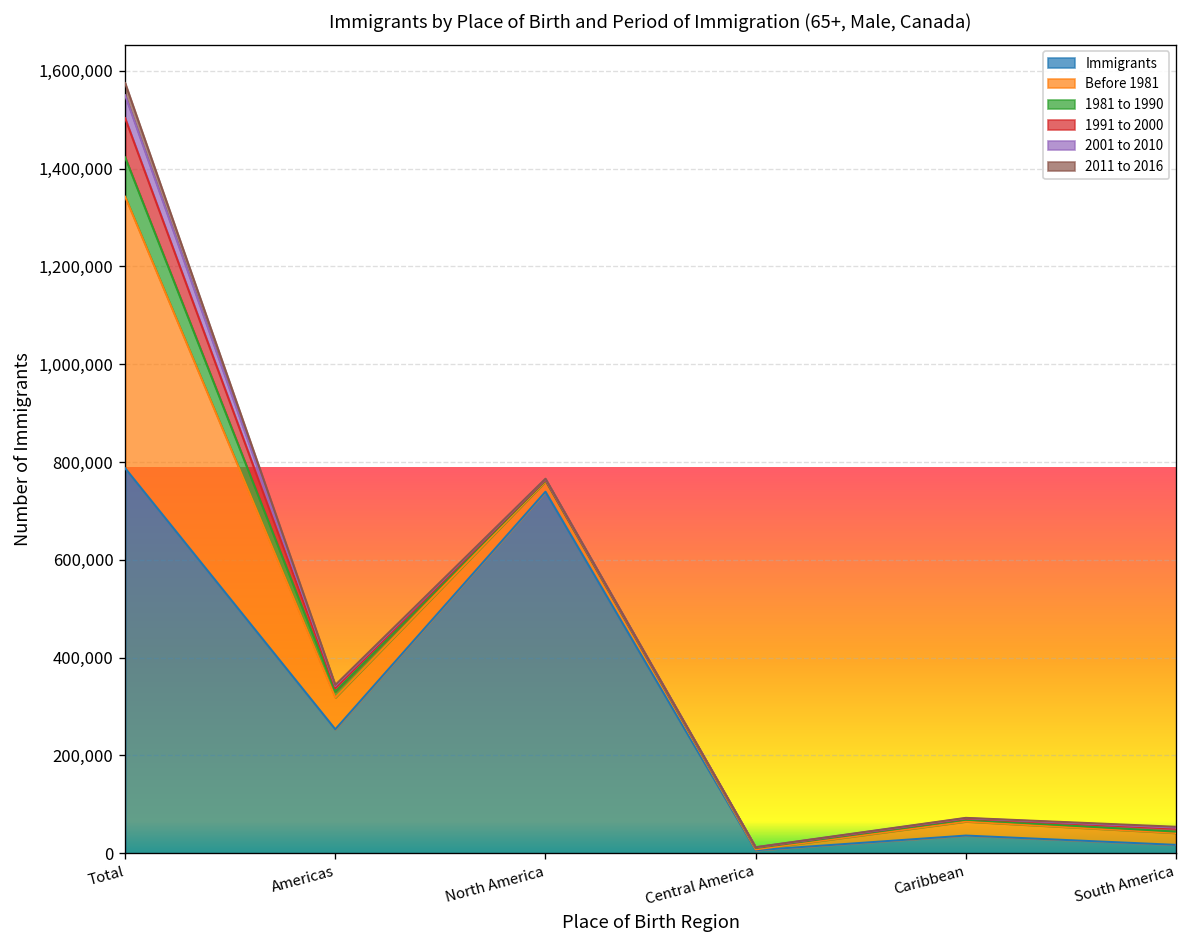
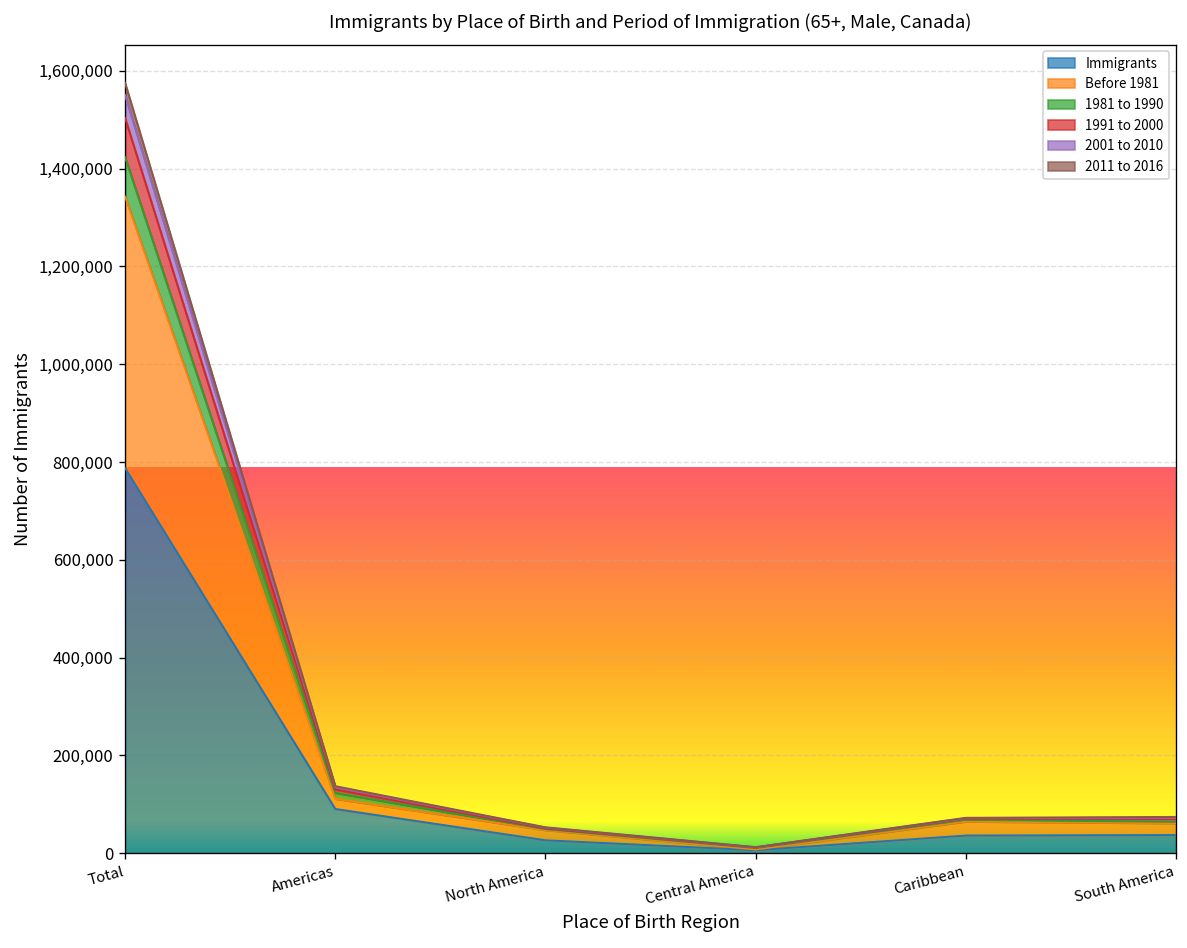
  {
    "Immigrants": {
      "Total": "790,000",
-     "Americas": "250,000",
-     "North America": "740,000",
+     "Americas": "90,000",
+     "North America": "30,000",
      "Caribbean": "40,000",
-     "South America": "20,000"
+     "South America": "40,000"
    },
    "Before 1981": {
      "Total": "560,000",
-     "Americas": "60,000"
+     "Americas": "20,000"
    },
    "1981 to 1990": {
      "Total": "80,000",
      "Americas": "10,000"
    },
    "1991 to 2000": {
      "Total": "80,000"
    },
    "2001 to 2010": {
      "Total": "50,000"
    },
    "2011 to 2016": {
      "Total": "20,000"
    }
  }
